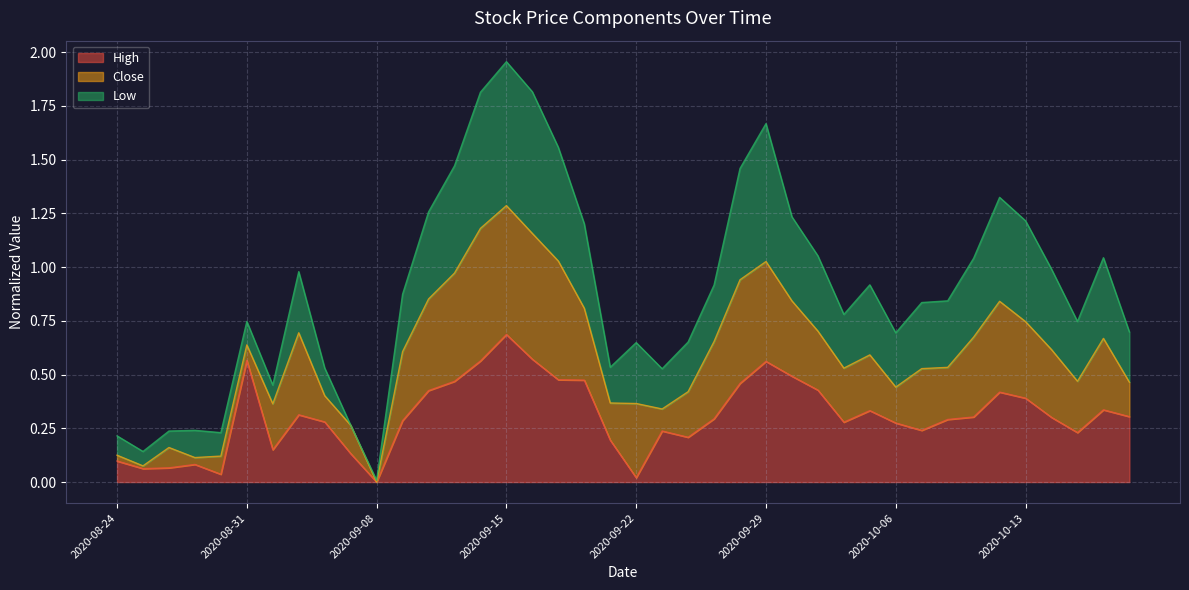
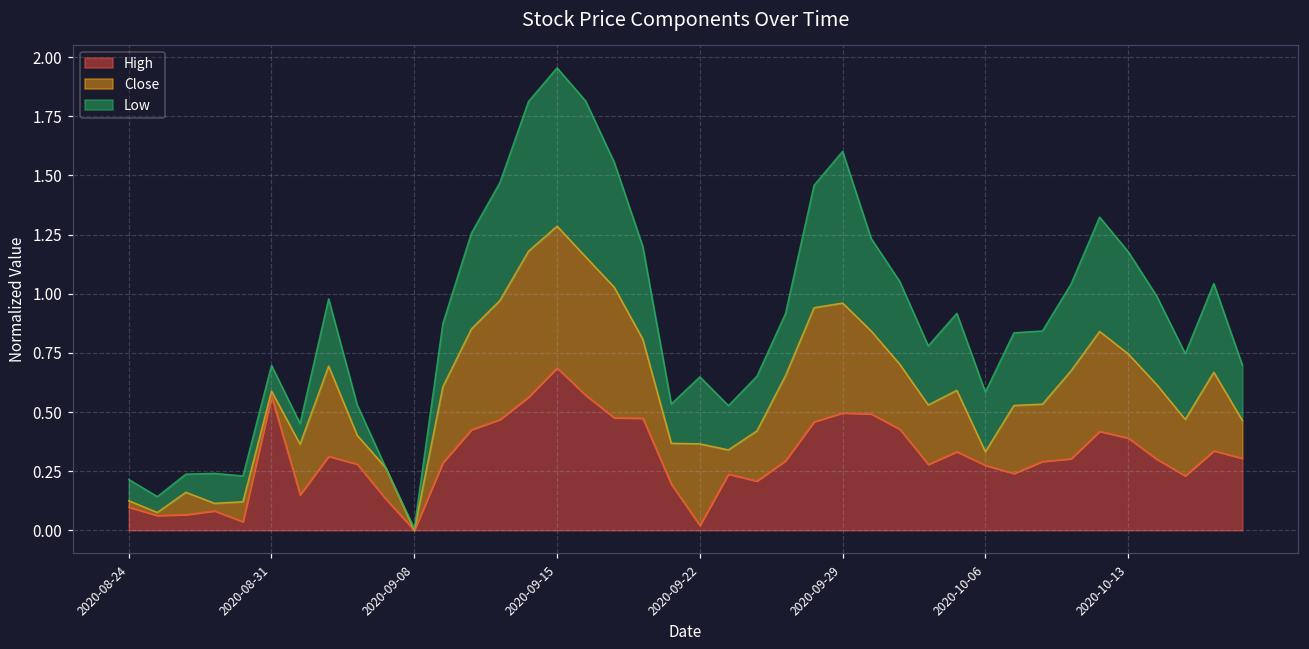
  {
    "High": {
      "2020-08-24": 0.10,
      "2020-08-31": 0.57,
      "2020-09-15": 0.69,
      "2020-09-22": 0.02,
-     "2020-09-29": 0.56,
+     "2020-09-29": 0.50,
      "2020-10-06": 0.27,
      "2020-10-13": 0.39
    },
    "Close": {
      "2020-08-24": 0.03,
-     "2020-08-31": 0.07,
+     "2020-08-31": 0.02,
      "2020-09-15": 0.60,
      "2020-09-22": 0.34,
      "2020-09-29": 0.46,
-     "2020-10-06": 0.17,
+     "2020-10-06": 0.06,
      "2020-10-13": 0.36
    },
    "Low": {
      "2020-08-24": 0.09,
      "2020-08-31": 0.11,
      "2020-09-15": 0.67,
      "2020-09-22": 0.28,
      "2020-09-29": 0.64,
      "2020-10-06": 0.25,
-     "2020-10-13": 0.47
+     "2020-10-13": 0.43
    }
  }
